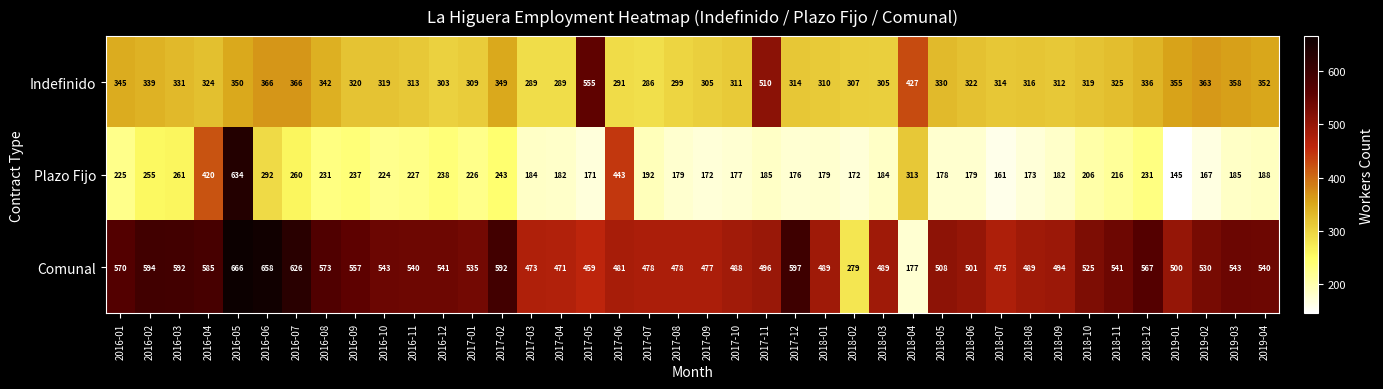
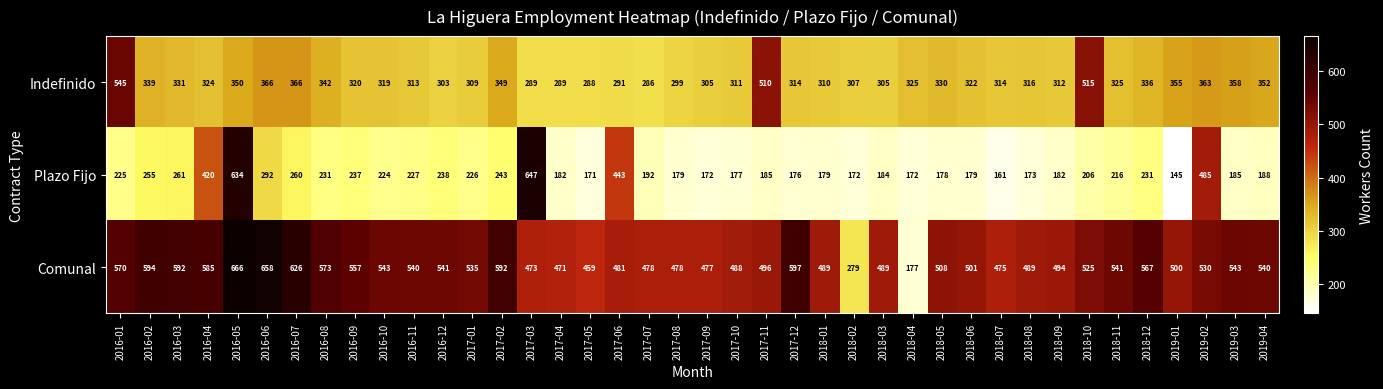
  {
    "Indefinido": {
-     "2016-01": 345,
+     "2016-01": 545,
      "2016-02": 339,
      "2016-03": 331,
      "2016-04": 324,
      "2016-05": 350,
      "2016-06": 366,
      "2016-07": 366,
      "2016-08": 342,
      "2016-09": 320,
      "2016-10": 319,
      "2016-11": 313,
      "2016-12": 303,
      "2017-01": 309,
      "2017-02": 349,
      "2017-03": 289,
      "2017-04": 289,
-     "2017-05": 555,
+     "2017-05": 288,
      "2017-06": 291,
      "2017-07": 286,
      "2017-08": 299,
      "2017-09": 305,
      "2017-10": 311,
      "2017-11": 510,
      "2017-12": 314,
      "2018-01": 310,
      "2018-02": 307,
      "2018-03": 305,
-     "2018-04": 427,
+     "2018-04": 325,
      "2018-05": 330,
      "2018-06": 322,
      "2018-07": 314,
      "2018-08": 316,
      "2018-09": 312,
-     "2018-10": 319,
+     "2018-10": 515,
      "2018-11": 325,
      "2018-12": 336,
      "2019-01": 355,
      "2019-02": 363,
      "2019-03": 358,
      "2019-04": 352
    },
    "Plazo Fijo": {
      "2016-01": 225,
      "2016-02": 255,
      "2016-03": 261,
      "2016-04": 420,
      "2016-05": 634,
      "2016-06": 292,
      "2016-07": 260,
      "2016-08": 231,
      "2016-09": 237,
      "2016-10": 224,
      "2016-11": 227,
      "2016-12": 238,
      "2017-01": 226,
      "2017-02": 243,
-     "2017-03": 184,
+     "2017-03": 647,
      "2017-04": 182,
      "2017-05": 171,
      "2017-06": 443,
      "2017-07": 192,
      "2017-08": 179,
      "2017-09": 172,
      "2017-10": 177,
      "2017-11": 185,
      "2017-12": 176,
      "2018-01": 179,
      "2018-02": 172,
      "2018-03": 184,
-     "2018-04": 313,
+     "2018-04": 172,
      "2018-05": 178,
      "2018-06": 179,
      "2018-07": 161,
      "2018-08": 173,
      "2018-09": 182,
      "2018-10": 206,
      "2018-11": 216,
      "2018-12": 231,
      "2019-01": 145,
-     "2019-02": 167,
+     "2019-02": 485,
      "2019-03": 185,
      "2019-04": 188
    },
    "Comunal": {
      "2016-01": 570,
      "2016-02": 594,
      "2016-03": 592,
      "2016-04": 585,
      "2016-05": 666,
      "2016-06": 658,
      "2016-07": 626,
      "2016-08": 573,
      "2016-09": 557,
      "2016-10": 543,
      "2016-11": 540,
      "2016-12": 541,
      "2017-01": 535,
      "2017-02": 592,
      "2017-03": 473,
      "2017-04": 471,
      "2017-05": 459,
      "2017-06": 481,
      "2017-07": 478,
      "2017-08": 478,
      "2017-09": 477,
      "2017-10": 488,
      "2017-11": 496,
      "2017-12": 597,
      "2018-01": 489,
      "2018-02": 279,
      "2018-03": 489,
      "2018-04": 177,
      "2018-05": 508,
      "2018-06": 501,
      "2018-07": 475,
      "2018-08": 489,
      "2018-09": 494,
      "2018-10": 525,
      "2018-11": 541,
      "2018-12": 567,
      "2019-01": 500,
      "2019-02": 530,
      "2019-03": 543,
      "2019-04": 540
    }
  }
